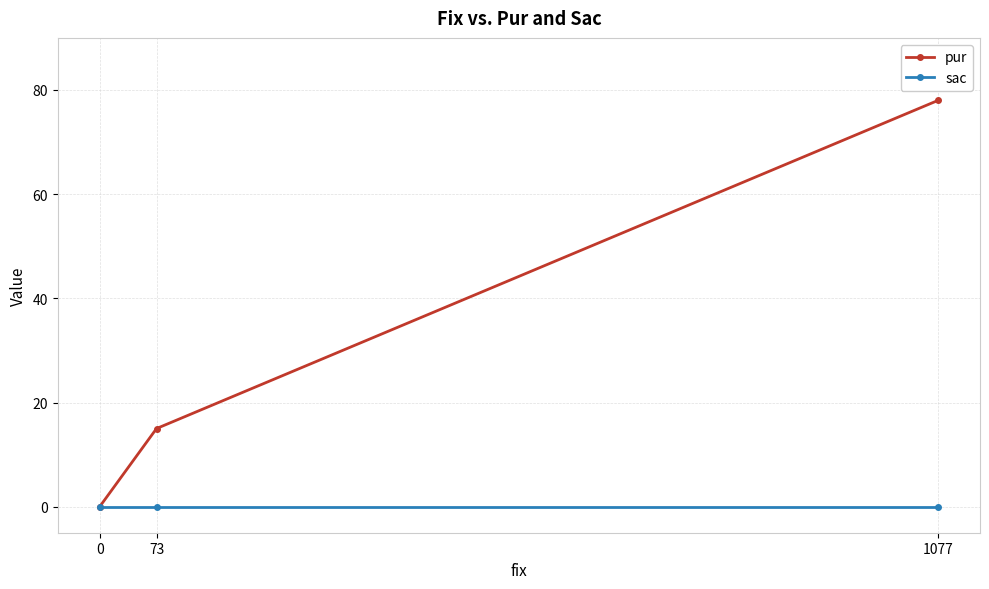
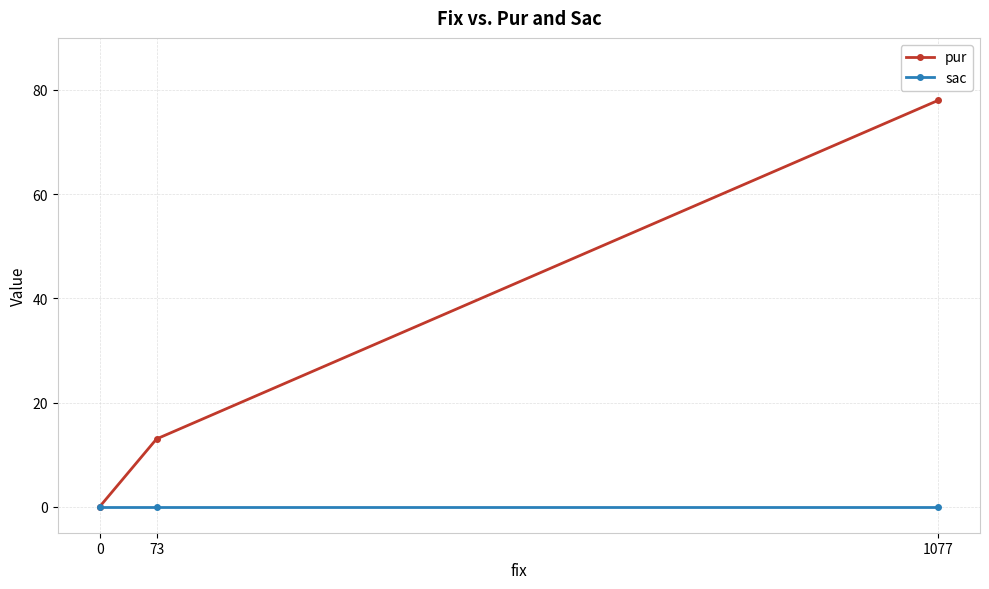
  {
    "pur": {
-     "73": 15,
+     "73": 13,
      "1077": 78
    },
    "sac": {
      "73": 0,
      "1077": 0
    }
  }
